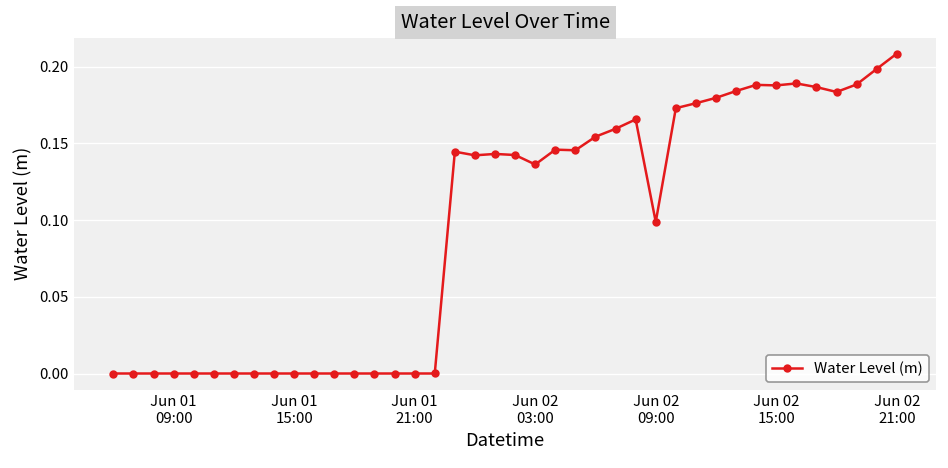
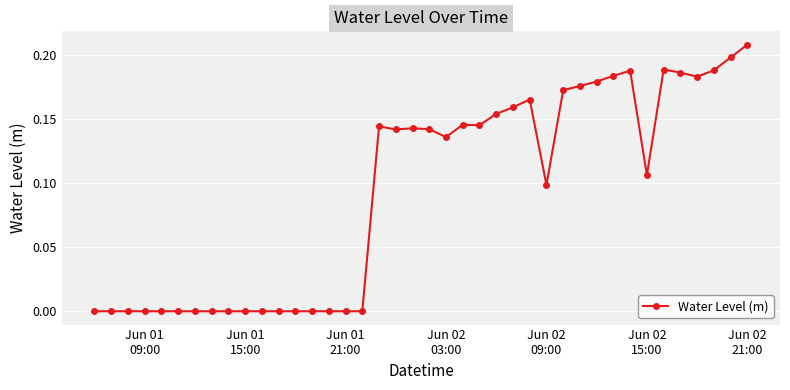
  {
    "Jun 01 09:00": 0.000,
    "Jun 01 15:00": 0.000,
    "Jun 01 21:00": 0.000,
    "Jun 02 03:00": 0.136,
    "Jun 02 09:00": 0.099,
-   "Jun 02 15:00": 0.188,
+   "Jun 02 15:00": 0.106,
    "Jun 02 21:00": 0.208
  }
